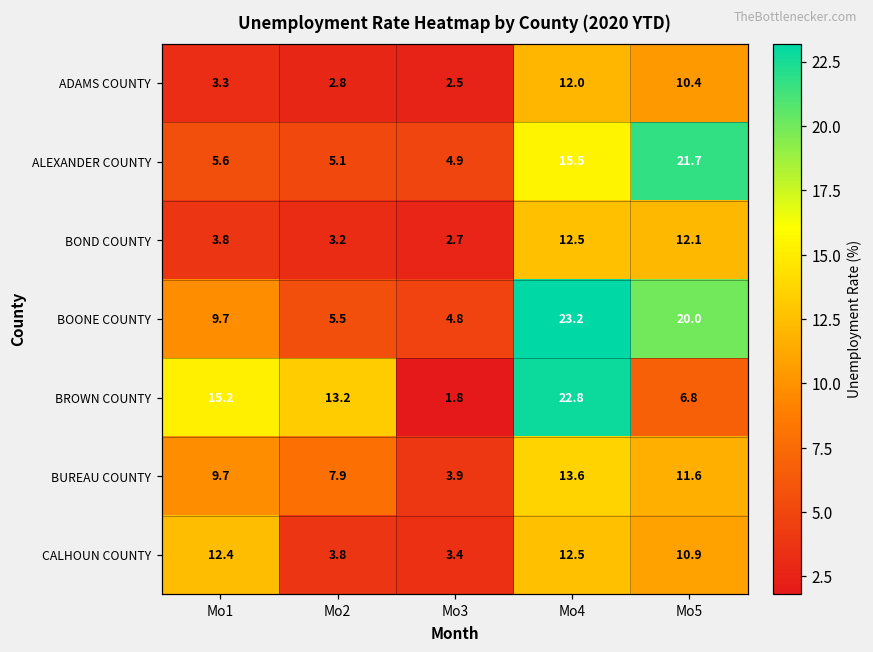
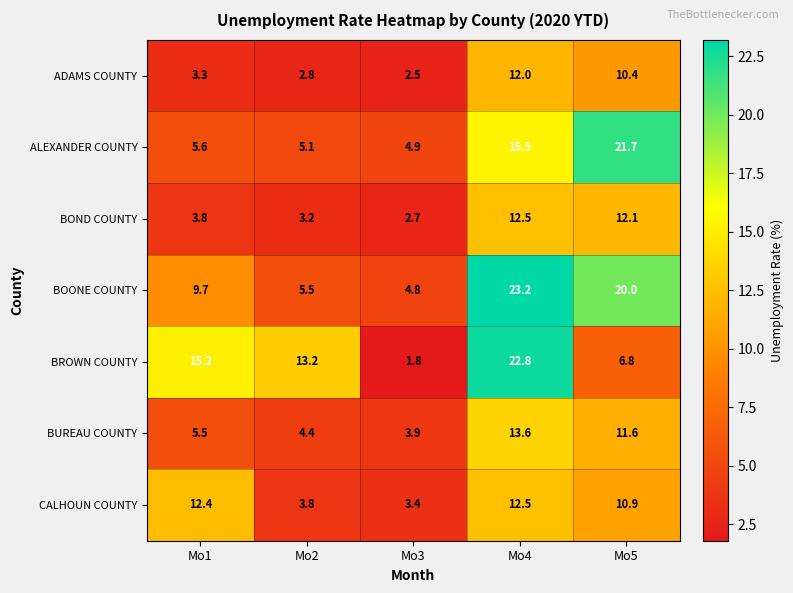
  {
    "ADAMS COUNTY": {
      "Mo1": 3.3,
      "Mo2": 2.8,
      "Mo3": 2.5,
      "Mo4": 12.0,
      "Mo5": 10.4
    },
    "ALEXANDER COUNTY": {
      "Mo1": 5.6,
      "Mo2": 5.1,
      "Mo3": 4.9,
      "Mo4": 15.5,
      "Mo5": 21.7
    },
    "BOND COUNTY": {
      "Mo1": 3.8,
      "Mo2": 3.2,
      "Mo3": 2.7,
      "Mo4": 12.5,
      "Mo5": 12.1
    },
    "BOONE COUNTY": {
      "Mo1": 9.7,
      "Mo2": 5.5,
      "Mo3": 4.8,
      "Mo4": 23.2,
      "Mo5": 20.0
    },
    "BROWN COUNTY": {
      "Mo1": 15.2,
      "Mo2": 13.2,
      "Mo3": 1.8,
      "Mo4": 22.8,
      "Mo5": 6.8
    },
    "BUREAU COUNTY": {
-     "Mo1": 9.7,
-     "Mo2": 7.9,
+     "Mo1": 5.5,
+     "Mo2": 4.4,
      "Mo3": 3.9,
      "Mo4": 13.6,
      "Mo5": 11.6
    },
    "CALHOUN COUNTY": {
      "Mo1": 12.4,
      "Mo2": 3.8,
      "Mo3": 3.4,
      "Mo4": 12.5,
      "Mo5": 10.9
    }
  }
